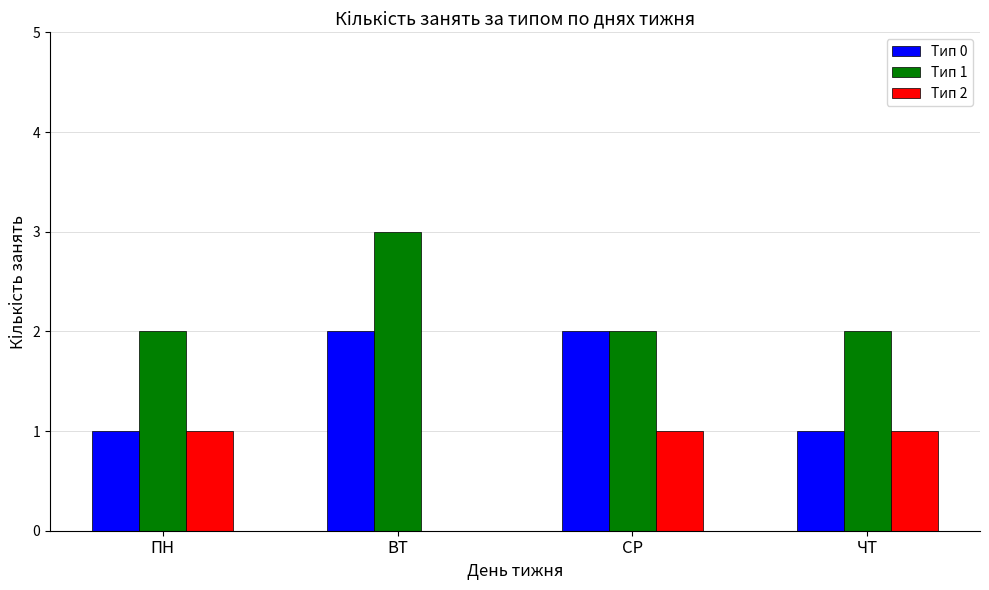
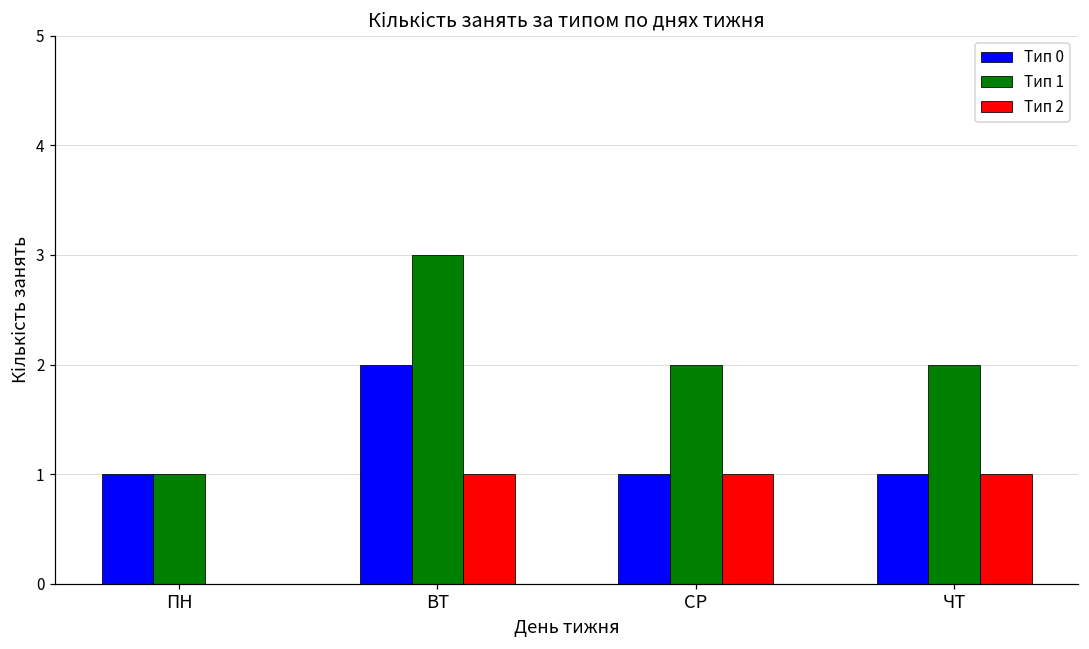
  {
    "Тип 0": {
      "ПН": 1,
      "ВТ": 2,
-     "СР": 2,
+     "СР": 1,
      "ЧТ": 1
    },
    "Тип 1": {
-     "ПН": 2,
+     "ПН": 1,
      "ВТ": 3,
      "СР": 2,
      "ЧТ": 2
    },
    "Тип 2": {
-     "ПН": 1,
-     "ВТ": 0,
+     "ПН": 0,
+     "ВТ": 1,
      "СР": 1,
      "ЧТ": 1
    }
  }
